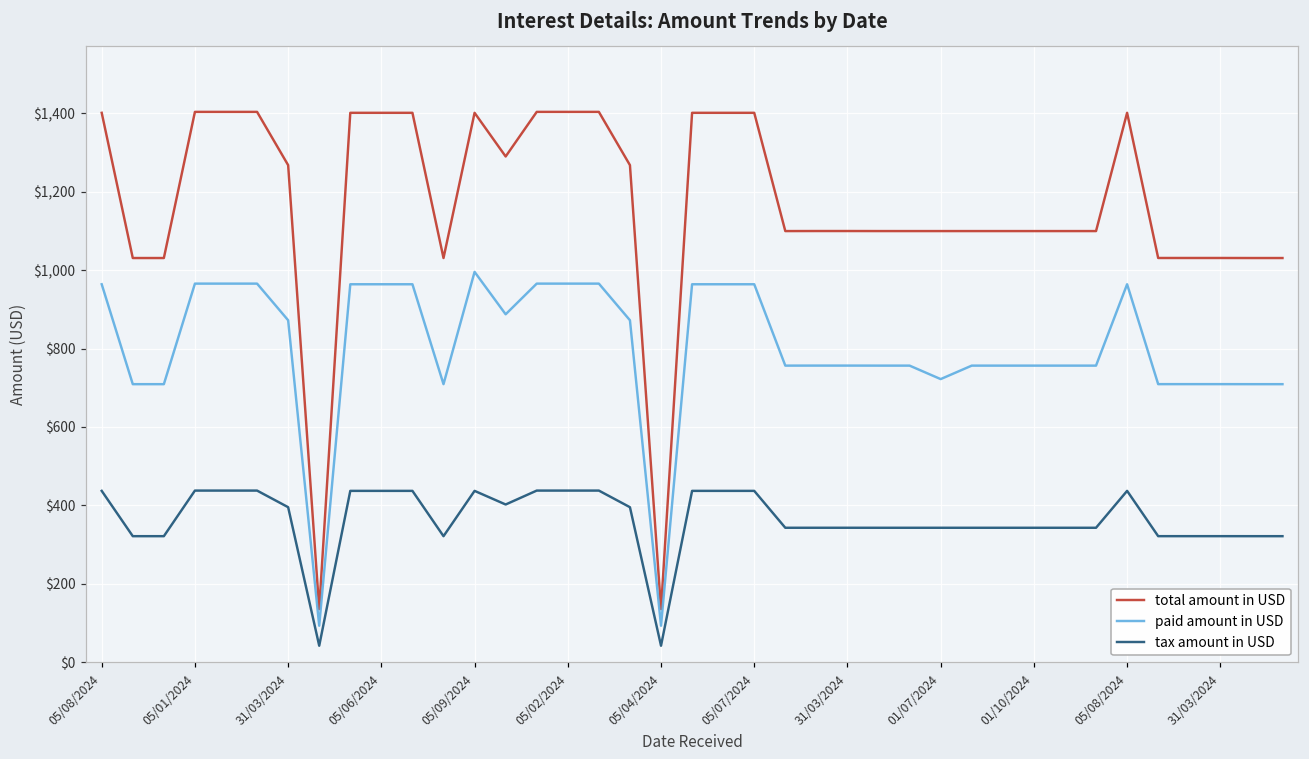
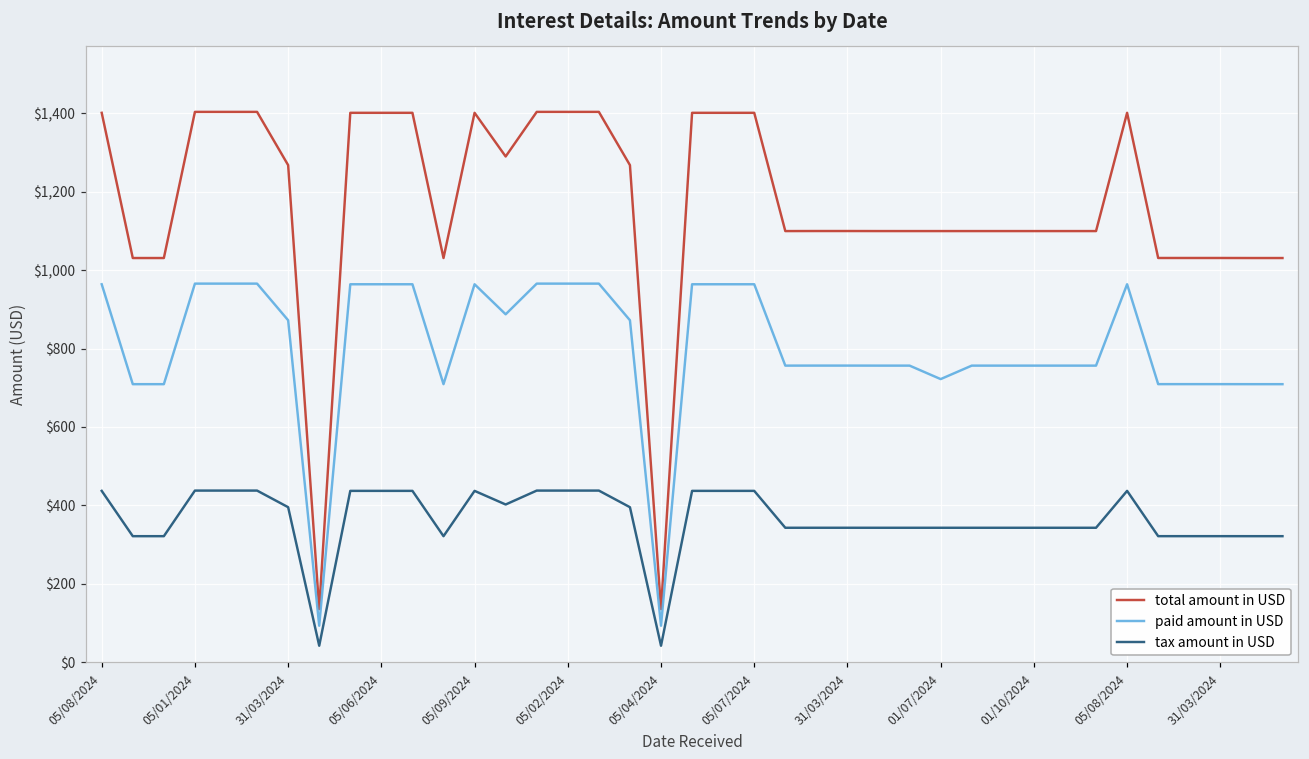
  {
    "total amount in USD": {
      "05/09/2024": "$1,400",
      "01/07/2024": "$1,100"
    },
    "paid amount in USD": {
-     "05/09/2024": "$1,000",
+     "05/09/2024": "$960",
      "01/07/2024": "$720"
    },
    "tax amount in USD": {
      "05/09/2024": "$440",
      "01/07/2024": "$340"
    }
  }
